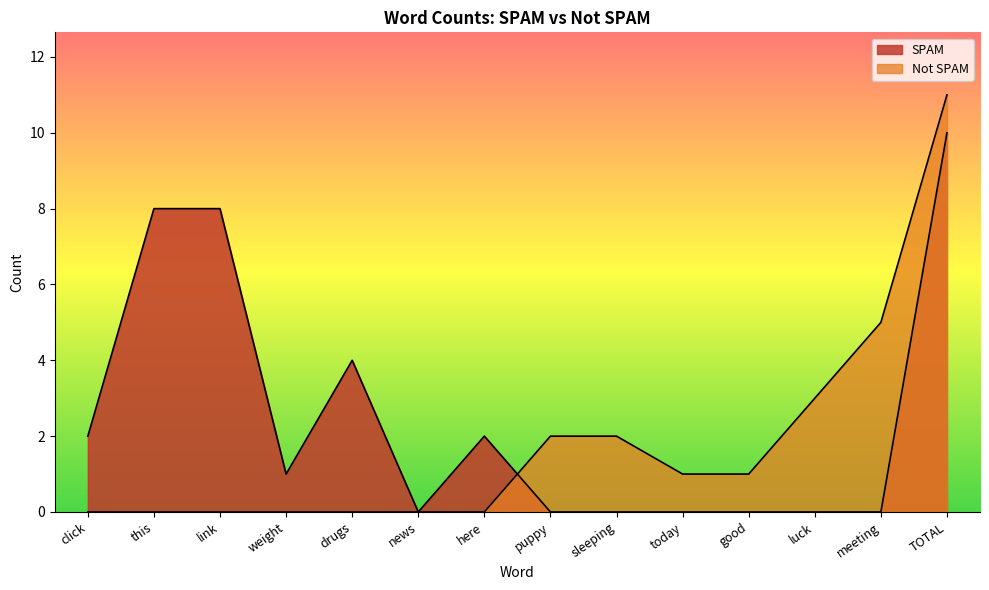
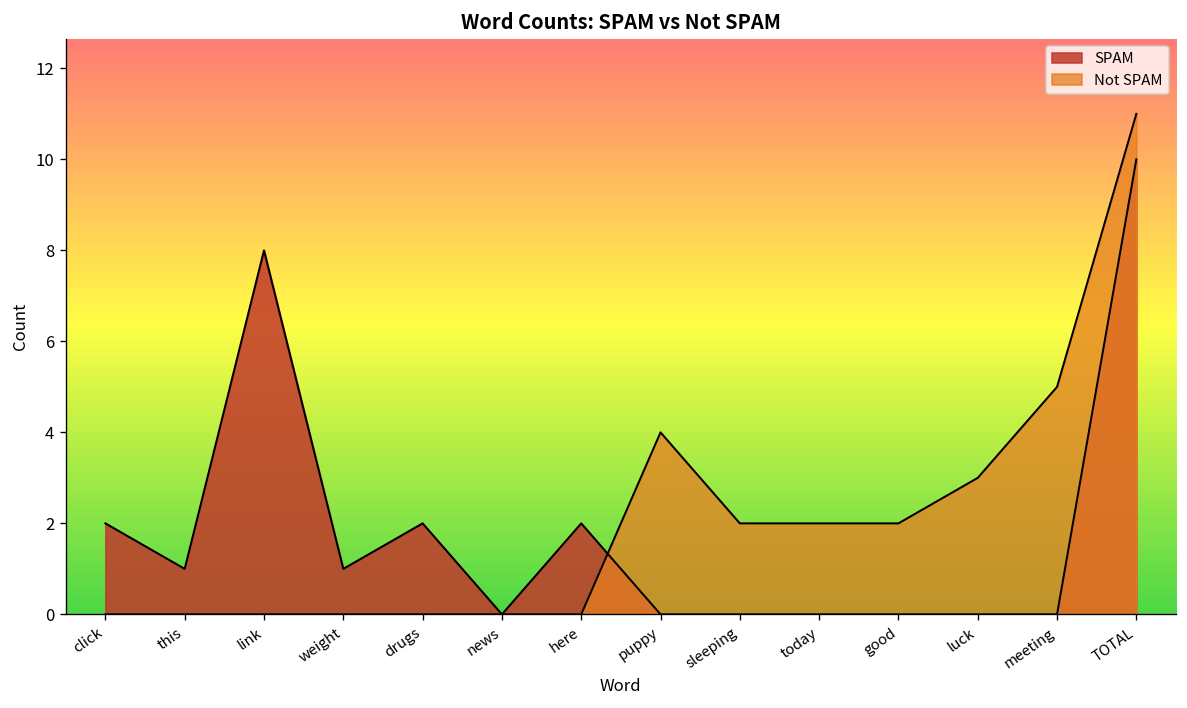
  {
    "SPAM": {
      "click": 2,
-     "this": 8,
+     "this": 1,
      "link": 8,
      "weight": 1,
-     "drugs": 4,
+     "drugs": 2,
      "here": 2,
      "puppy": 0,
      "sleeping": 0,
      "today": 0,
      "good": 0,
      "luck": 0,
      "meeting": 0,
      "TOTAL": 10
    },
    "Not SPAM": {
      "click": 0,
      "this": 0,
      "link": 0,
      "weight": 0,
      "drugs": 0,
      "here": 0,
-     "puppy": 2,
+     "puppy": 4,
      "sleeping": 2,
-     "today": 1,
-     "good": 1,
+     "today": 2,
+     "good": 2,
      "luck": 3,
      "meeting": 5,
      "TOTAL": 11
    }
  }
